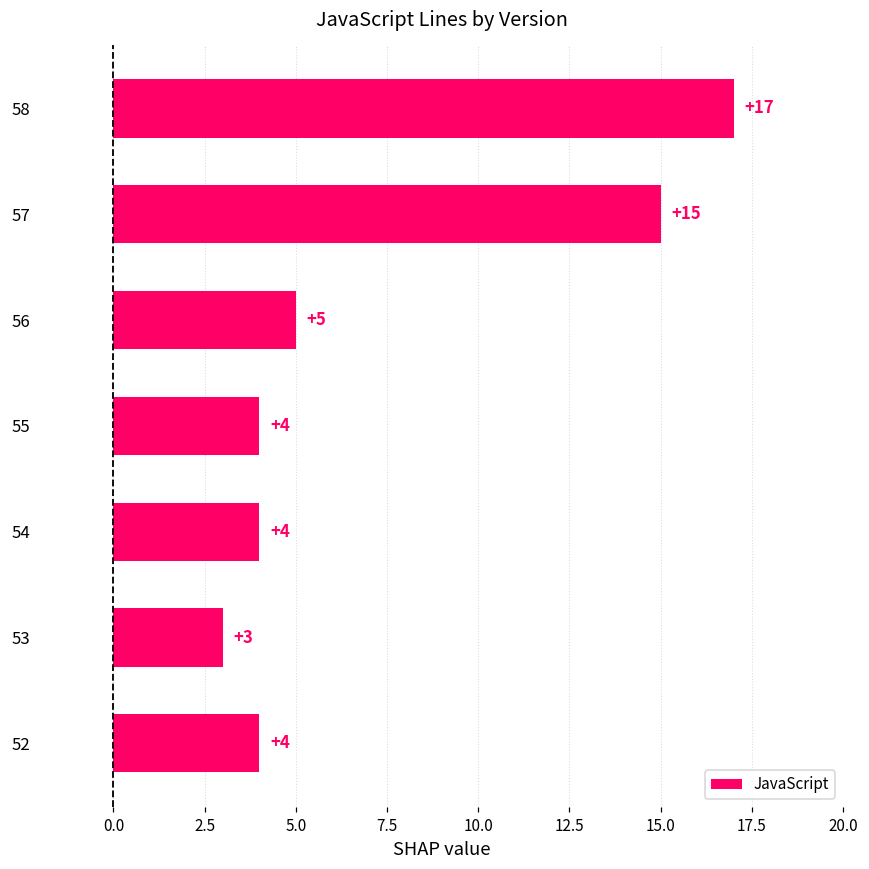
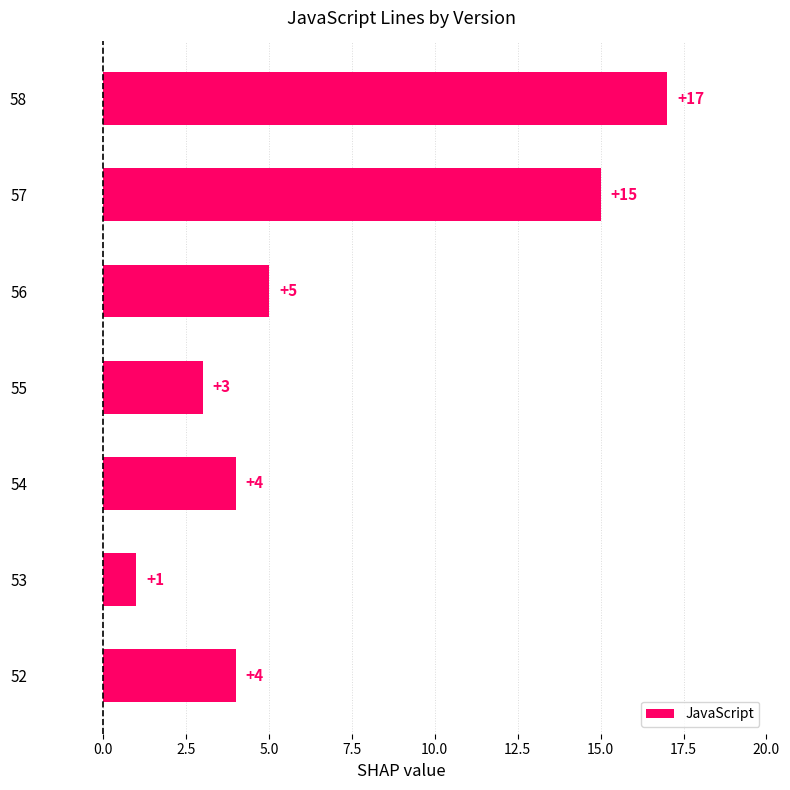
  {
    "58": "+17",
    "57": "+15",
    "56": "+5",
-   "55": "+4",
+   "55": "+3",
    "54": "+4",
-   "53": "+3",
+   "53": "+1",
    "52": "+4"
  }
